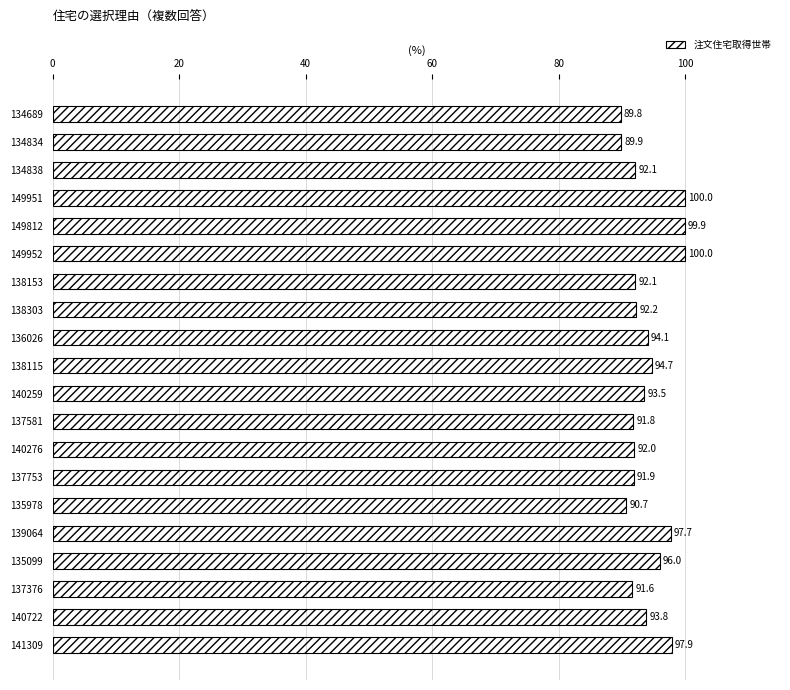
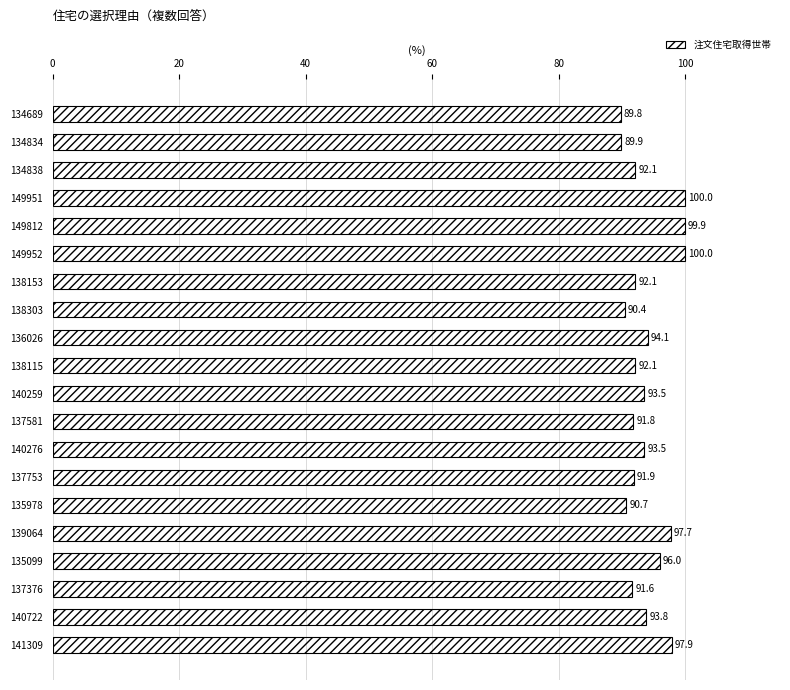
  {
    "134689": 89.8,
    "134834": 89.9,
    "134838": 92.1,
    "149951": 100.0,
    "149812": 99.9,
    "149952": 100.0,
    "138153": 92.1,
-   "138303": 92.2,
+   "138303": 90.4,
    "136026": 94.1,
-   "138115": 94.7,
+   "138115": 92.1,
    "140259": 93.5,
    "137581": 91.8,
-   "140276": 92.0,
+   "140276": 93.5,
    "137753": 91.9,
    "135978": 90.7,
    "139064": 97.7,
    "135099": 96.0,
    "137376": 91.6,
    "140722": 93.8,
    "141309": 97.9
  }
